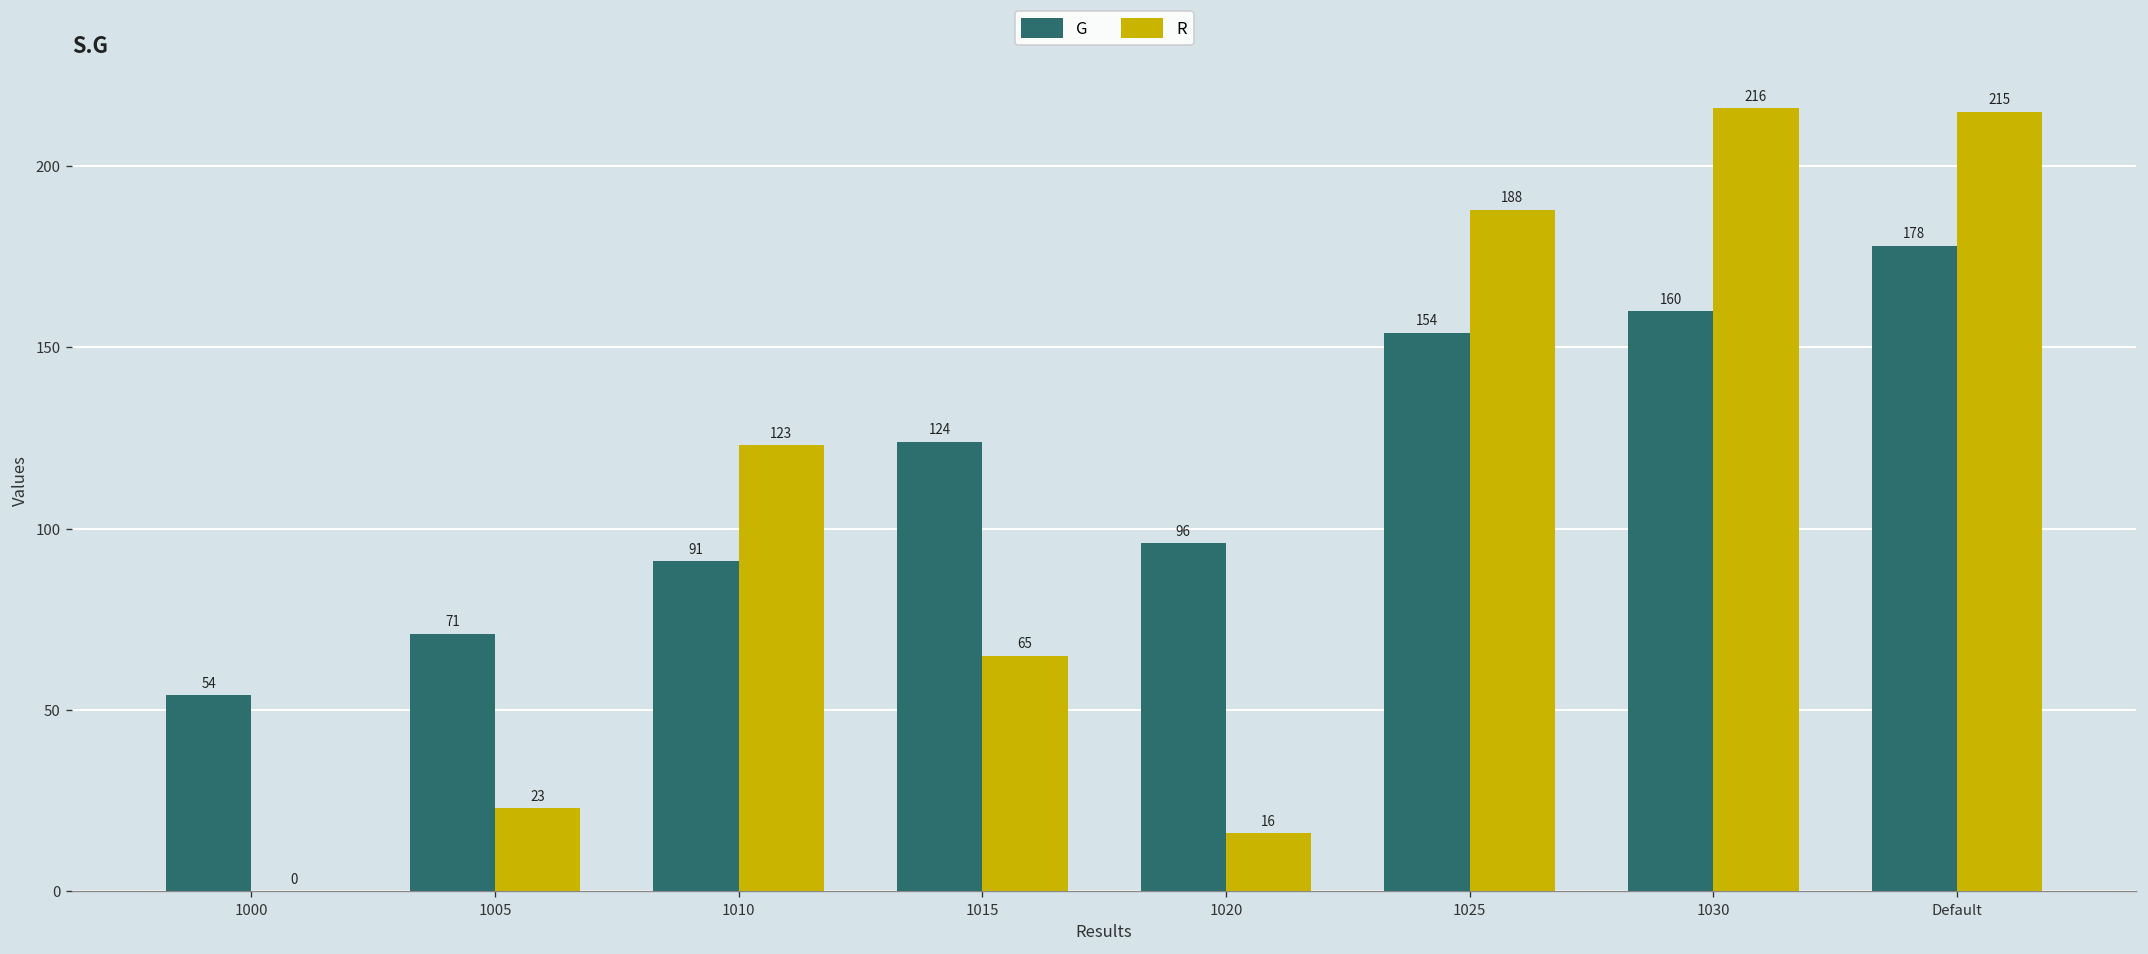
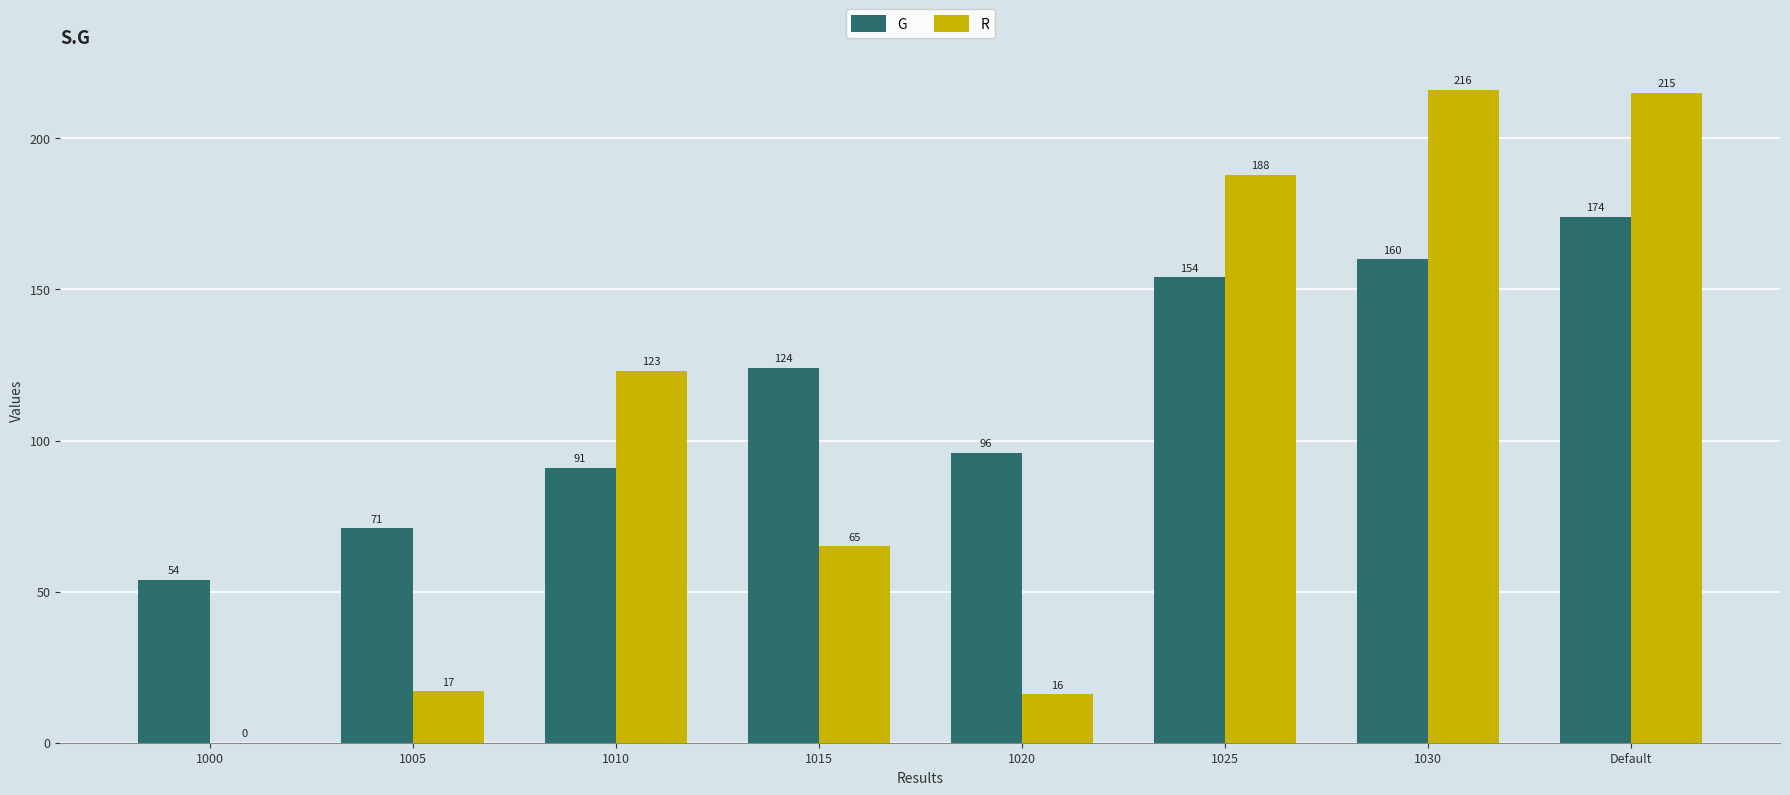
  {
    "G": {
      "1000": 54,
      "1005": 71,
      "1010": 91,
      "1015": 124,
      "1020": 96,
      "1025": 154,
      "1030": 160,
-     "Default": 178
+     "Default": 174
    },
    "R": {
      "1000": 0,
-     "1005": 23,
+     "1005": 17,
      "1010": 123,
      "1015": 65,
      "1020": 16,
      "1025": 188,
      "1030": 216,
      "Default": 215
    }
  }
